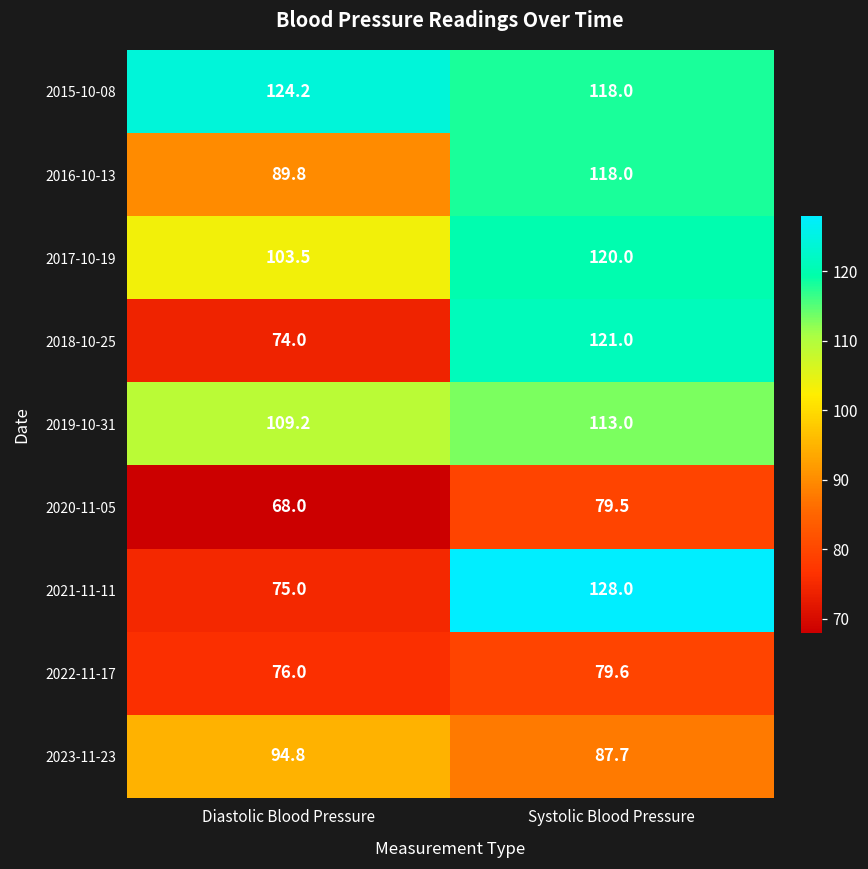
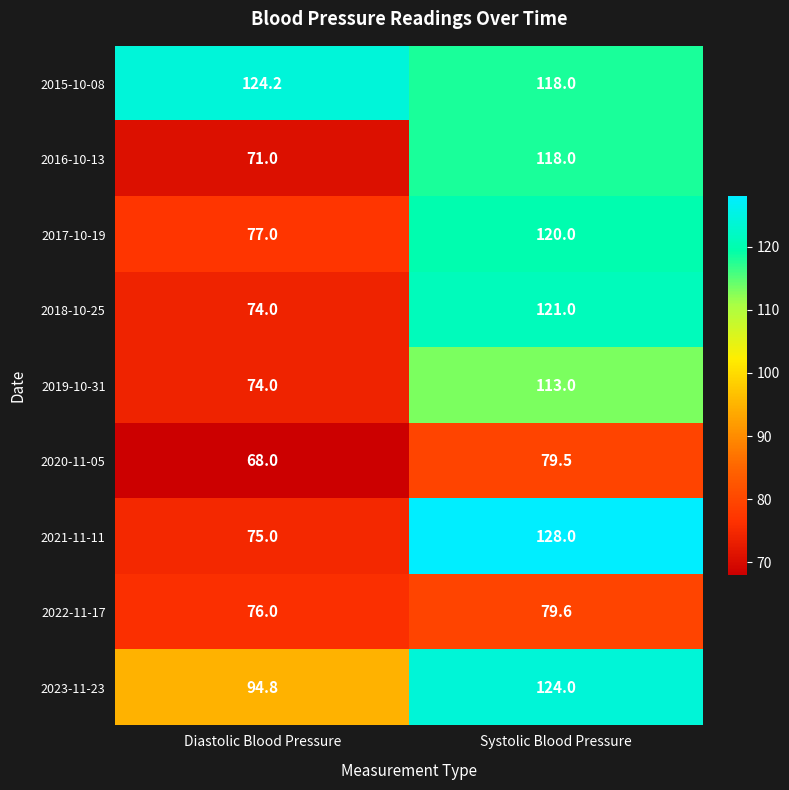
  {
    "2015-10-08": {
      "Diastolic Blood Pressure": 124.2,
      "Systolic Blood Pressure": 118.0
    },
    "2016-10-13": {
-     "Diastolic Blood Pressure": 89.8,
+     "Diastolic Blood Pressure": 71.0,
      "Systolic Blood Pressure": 118.0
    },
    "2017-10-19": {
-     "Diastolic Blood Pressure": 103.5,
+     "Diastolic Blood Pressure": 77.0,
      "Systolic Blood Pressure": 120.0
    },
    "2018-10-25": {
      "Diastolic Blood Pressure": 74.0,
      "Systolic Blood Pressure": 121.0
    },
    "2019-10-31": {
-     "Diastolic Blood Pressure": 109.2,
+     "Diastolic Blood Pressure": 74.0,
      "Systolic Blood Pressure": 113.0
    },
    "2020-11-05": {
      "Diastolic Blood Pressure": 68.0,
      "Systolic Blood Pressure": 79.5
    },
    "2021-11-11": {
      "Diastolic Blood Pressure": 75.0,
      "Systolic Blood Pressure": 128.0
    },
    "2022-11-17": {
      "Diastolic Blood Pressure": 76.0,
      "Systolic Blood Pressure": 79.6
    },
    "2023-11-23": {
      "Diastolic Blood Pressure": 94.8,
-     "Systolic Blood Pressure": 87.7
+     "Systolic Blood Pressure": 124.0
    }
  }
